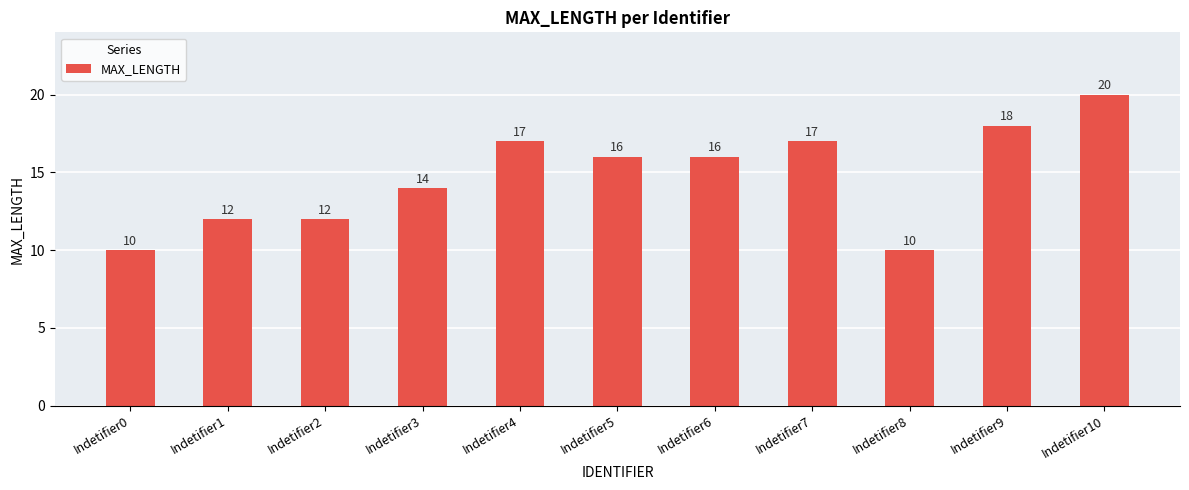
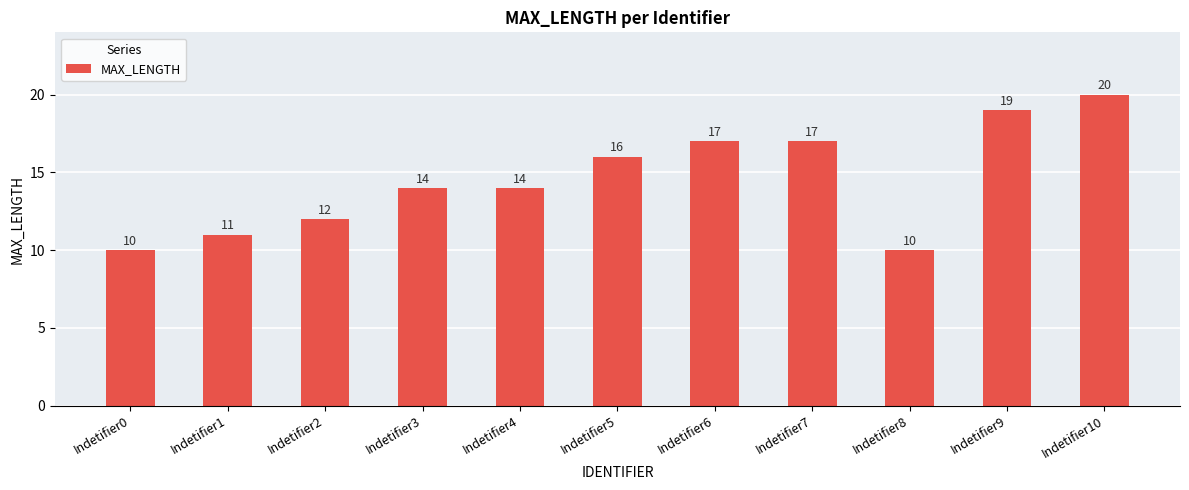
  {
    "Indetifier0": 10,
-   "Indetifier1": 12,
+   "Indetifier1": 11,
    "Indetifier2": 12,
    "Indetifier3": 14,
-   "Indetifier4": 17,
+   "Indetifier4": 14,
    "Indetifier5": 16,
-   "Indetifier6": 16,
+   "Indetifier6": 17,
    "Indetifier7": 17,
    "Indetifier8": 10,
-   "Indetifier9": 18,
+   "Indetifier9": 19,
    "Indetifier10": 20
  }
